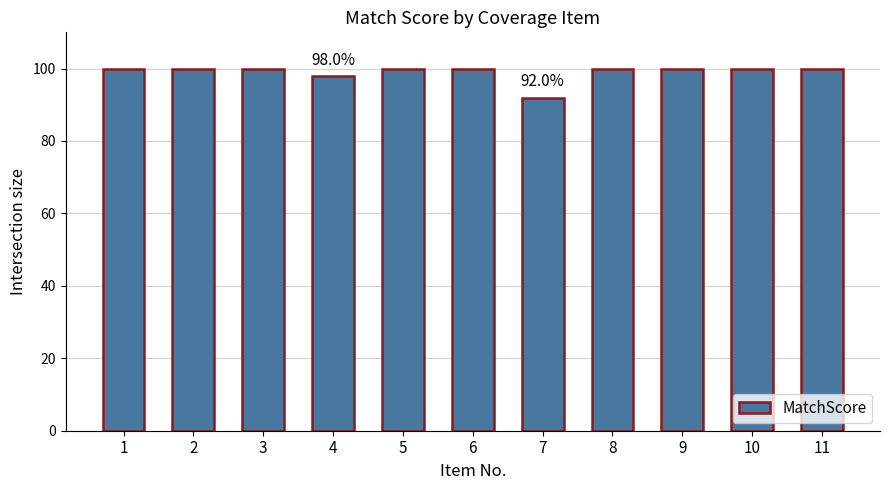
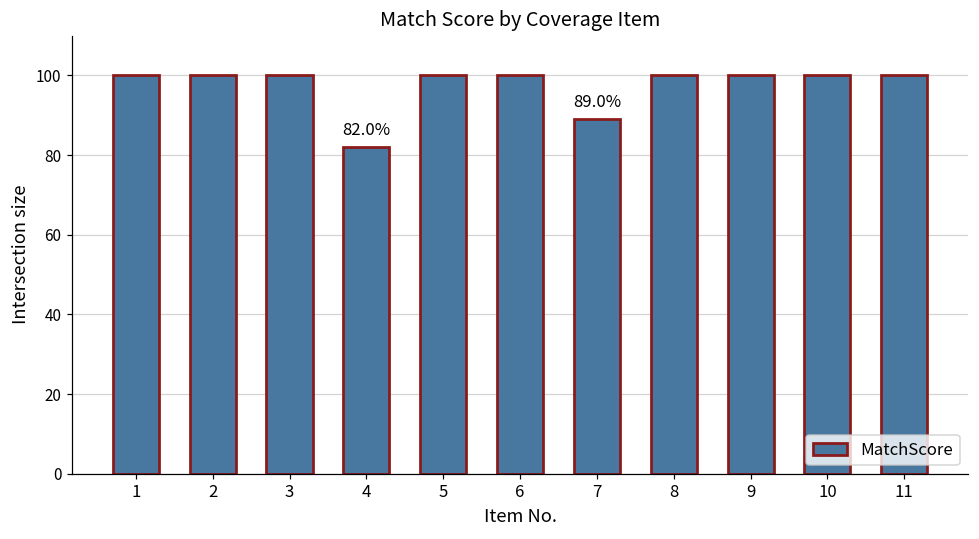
  {
-   "4": "98.0%",
-   "7": "92.0%"
+   "4": "82.0%",
+   "7": "89.0%"
  }
